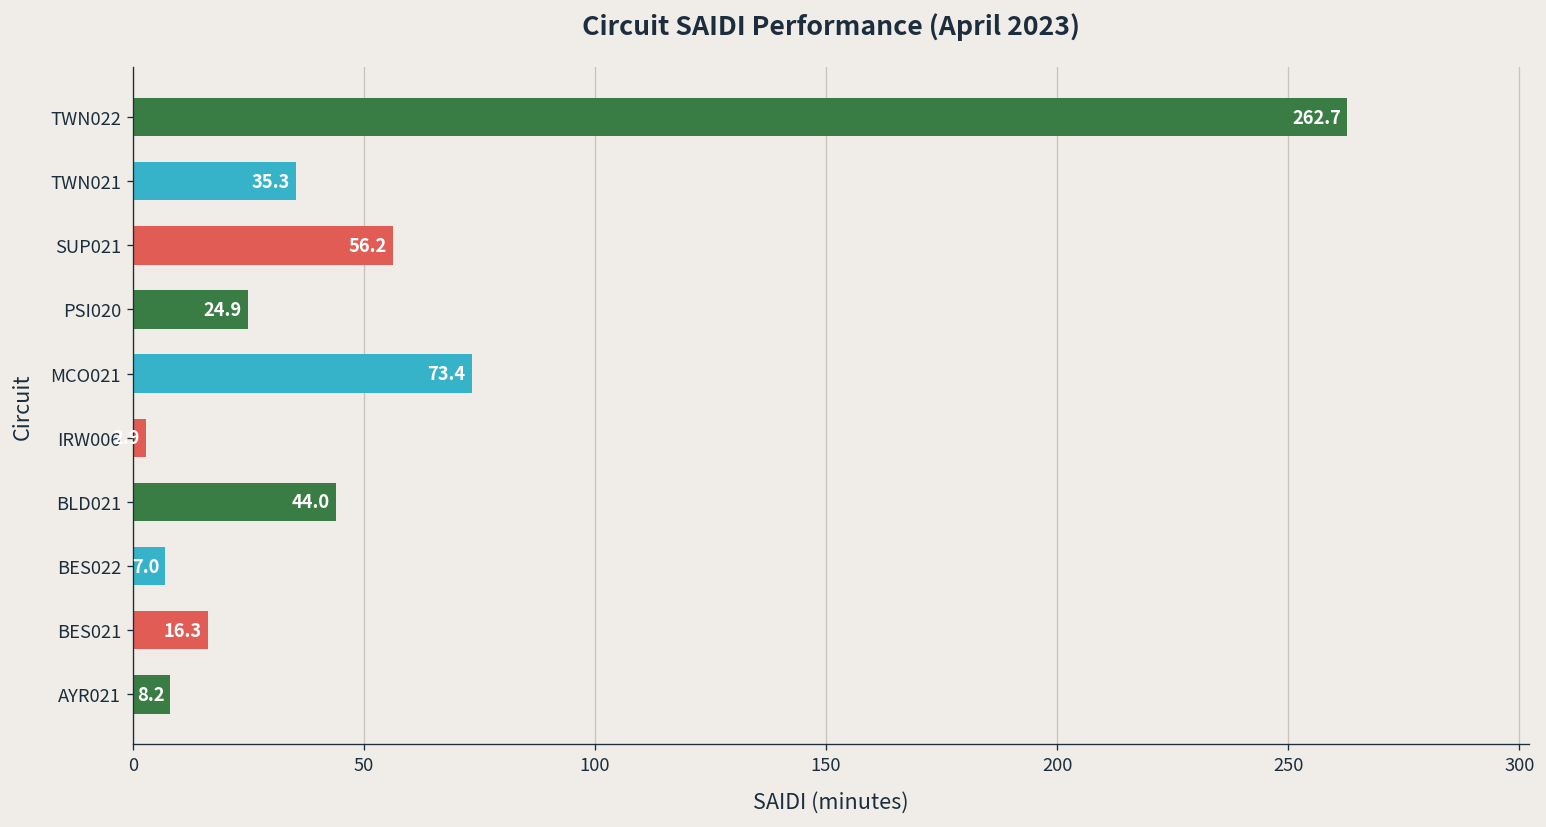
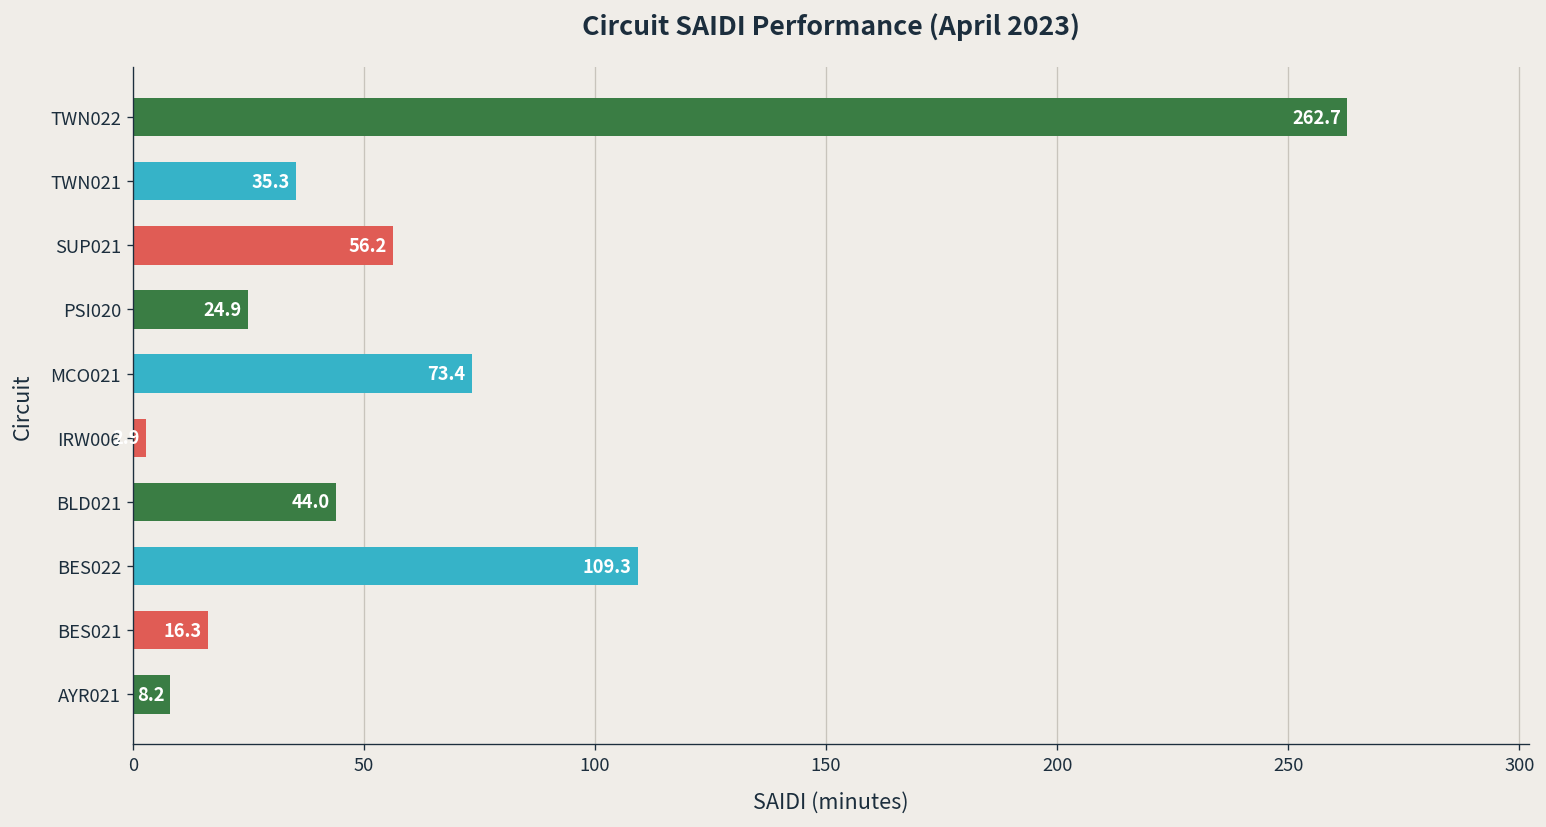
  {
    "TWN022": 262.7,
    "TWN021": 35.3,
    "SUP021": 56.2,
    "PSI020": 24.9,
    "MCO021": 73.4,
    "BLD021": 44.0,
-   "BES022": 7.0,
+   "BES022": 109.3,
    "BES021": 16.3,
    "AYR021": 8.2
  }
